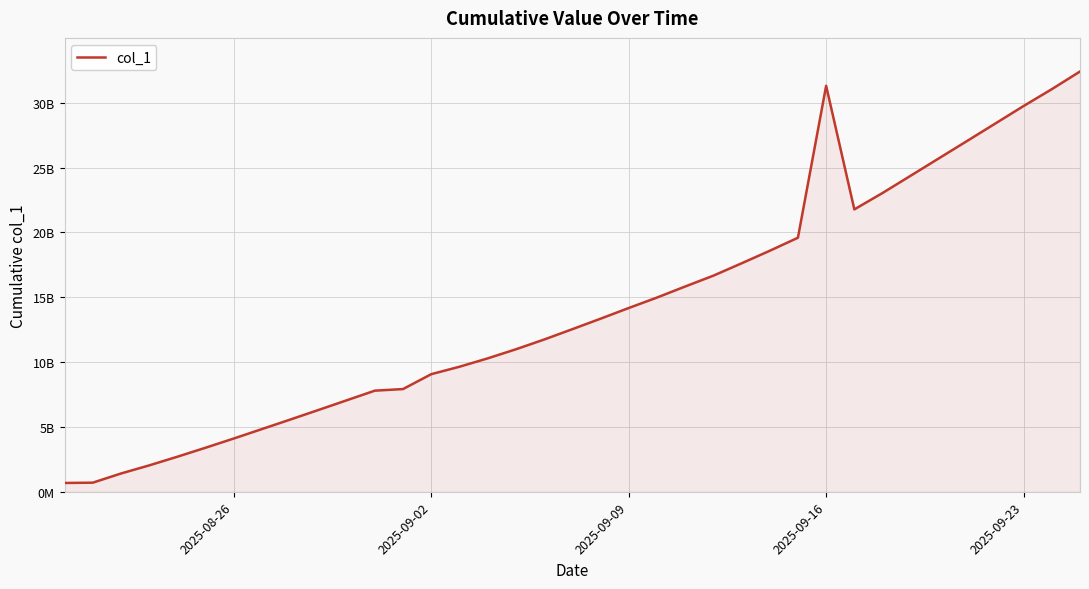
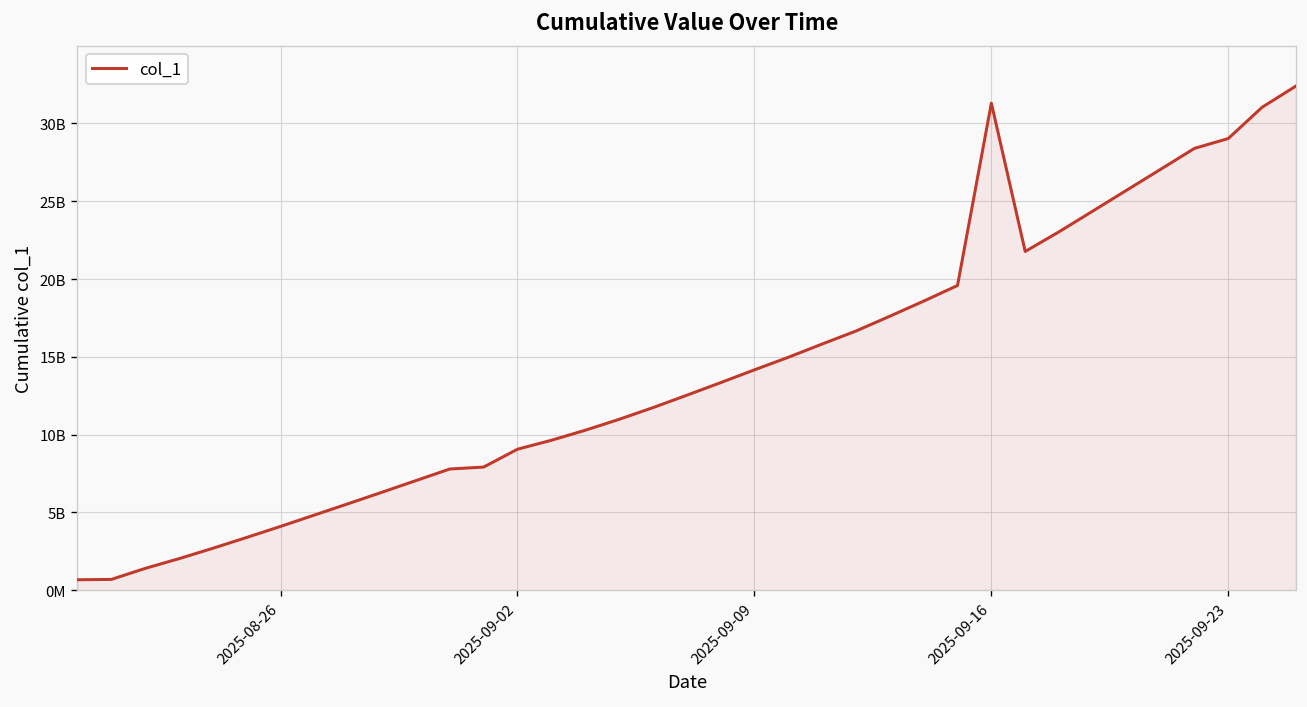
  {
    "2025-08-26": 4100000000,
    "2025-09-02": 9100000000,
    "2025-09-09": 14200000000,
    "2025-09-16": 31300000000,
-   "2025-09-23": 29700000000
+   "2025-09-23": 29000000000
  }
